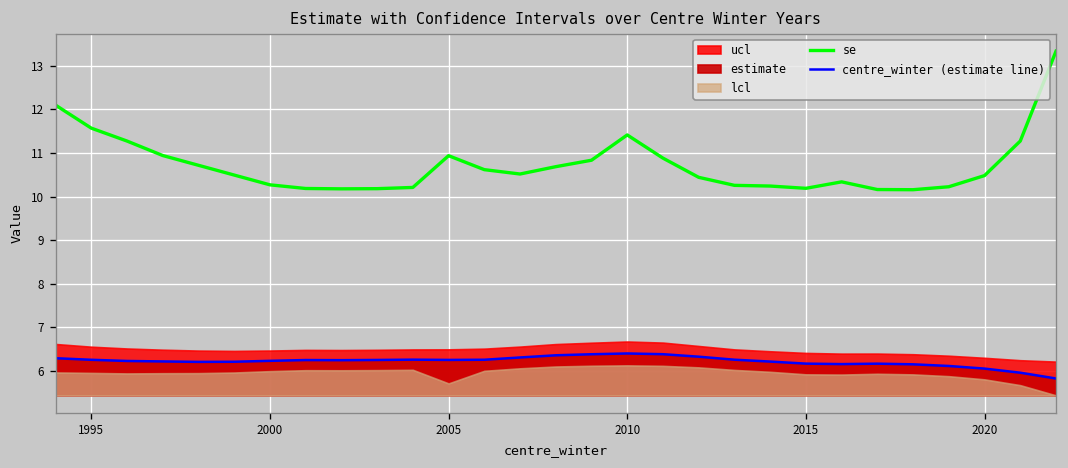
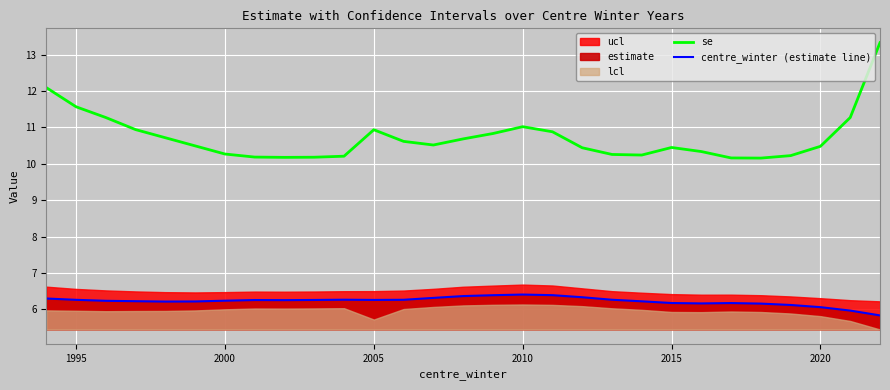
  {
    "se": {
      "1995": 11.6,
      "2000": 10.3,
      "2005": 10.9,
-     "2010": 11.4,
-     "2015": 10.2,
+     "2010": 11.0,
+     "2015": 10.5,
      "2020": 10.5
    },
    "lcl": {
      "1995": 6.0,
      "2000": 6.0,
      "2005": 5.7,
      "2010": 6.1,
      "2015": 5.9,
      "2020": 5.8
    }
  }
